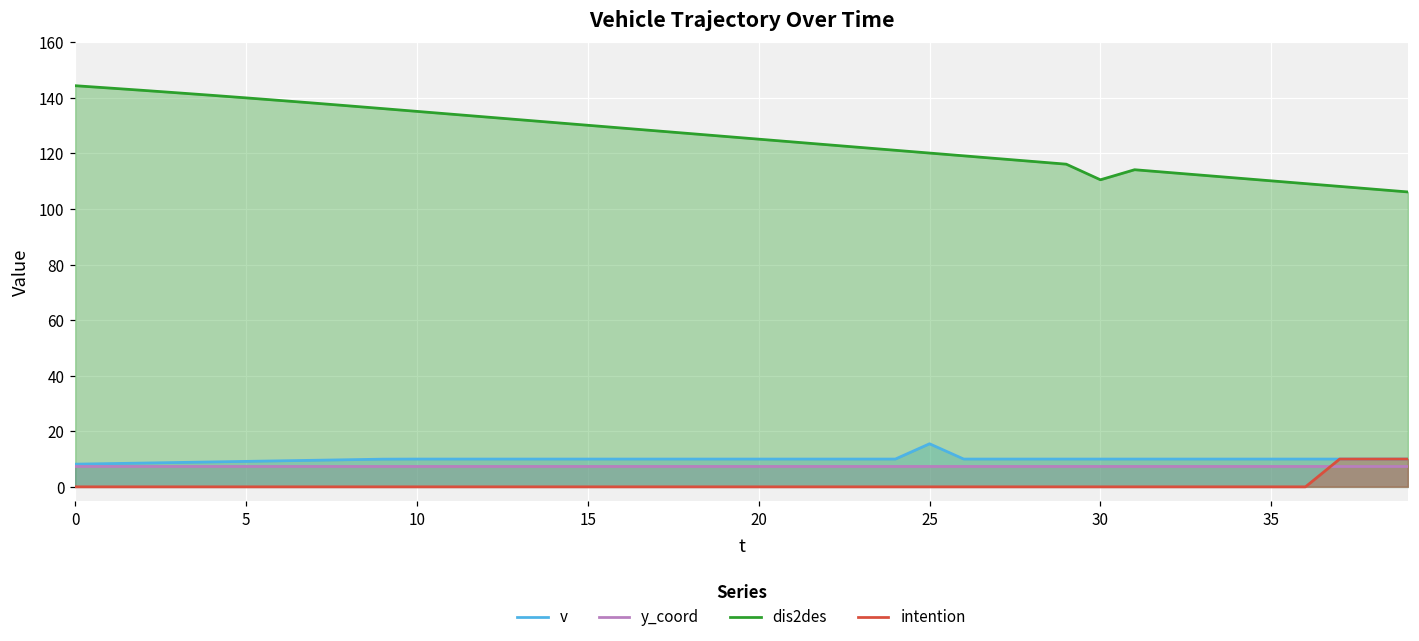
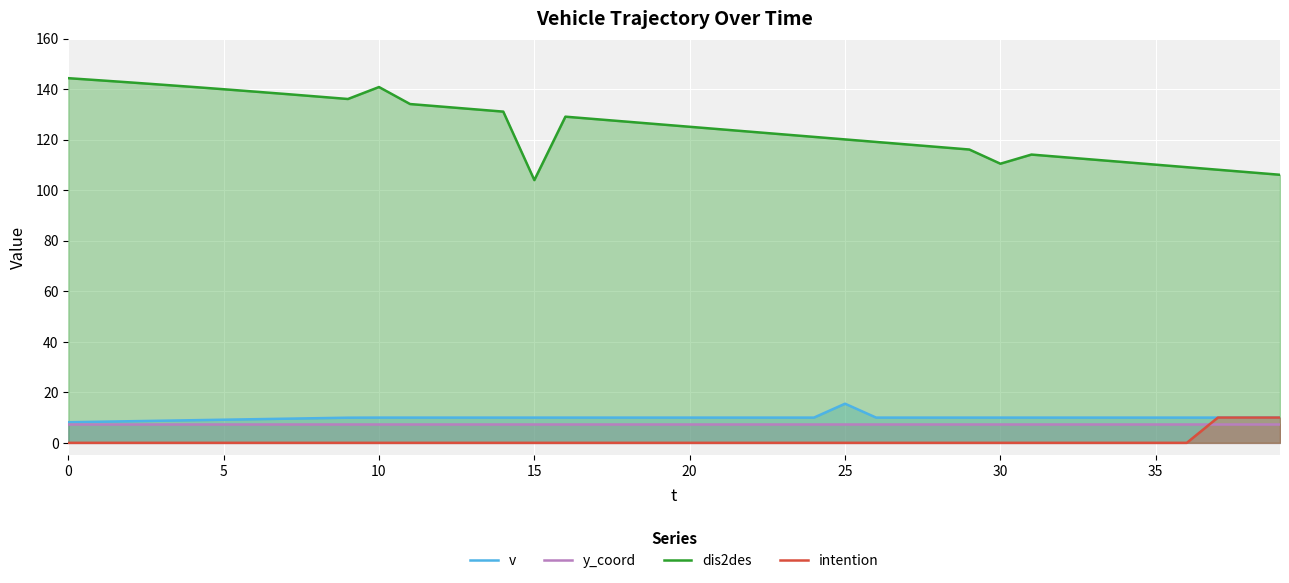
  {
    "v": {
      "5": 9,
      "10": 10,
      "15": 10,
      "20": 10,
      "25": 16,
      "30": 10,
      "35": 10
    },
    "y_coord": {
      "5": 8,
      "10": 8,
      "15": 8,
      "20": 8,
      "25": 8,
      "30": 8,
      "35": 8
    },
    "dis2des": {
      "0": 144,
      "5": 140,
-     "10": 135,
-     "15": 130,
+     "10": 141,
+     "15": 104,
      "20": 125,
      "25": 120,
      "30": 111,
      "35": 110
    },
    "intention": {
      "0": 0,
      "5": 0,
      "10": 0,
      "15": 0,
      "20": 0,
      "25": 0,
      "30": 0,
      "35": 0
    }
  }
